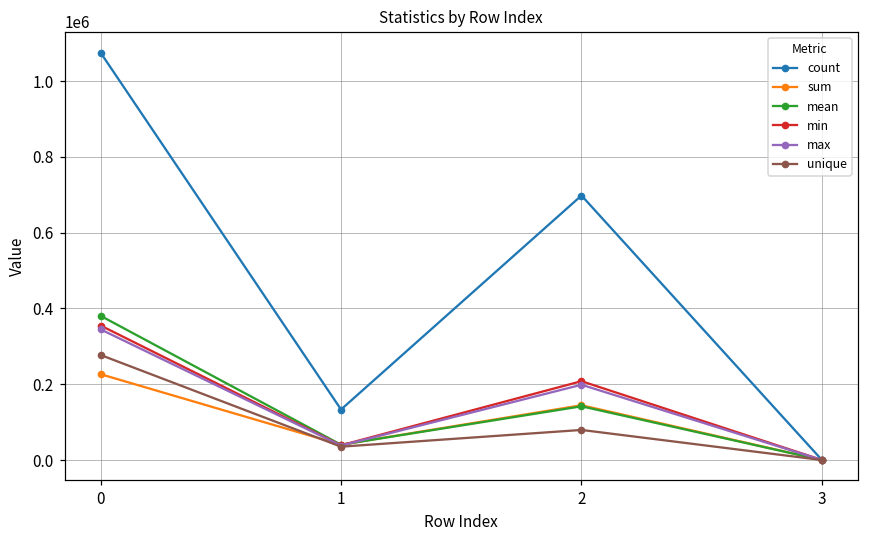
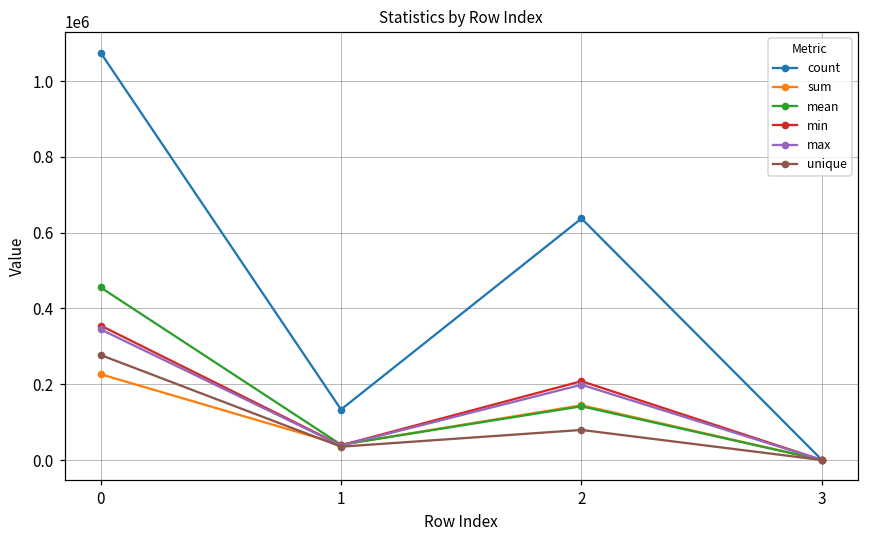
  {
    "count": {
      "0": 1070000,
      "1": 130000,
-     "2": 700000
+     "2": 640000
    },
    "sum": {
      "0": 230000
    },
    "mean": {
-     "0": 380000
+     "0": 460000
    },
    "min": {
      "0": 350000,
      "2": 210000
    },
    "max": {
      "0": 340000,
      "2": 200000
    },
    "unique": {
      "0": 280000,
      "2": 80000
    }
  }
